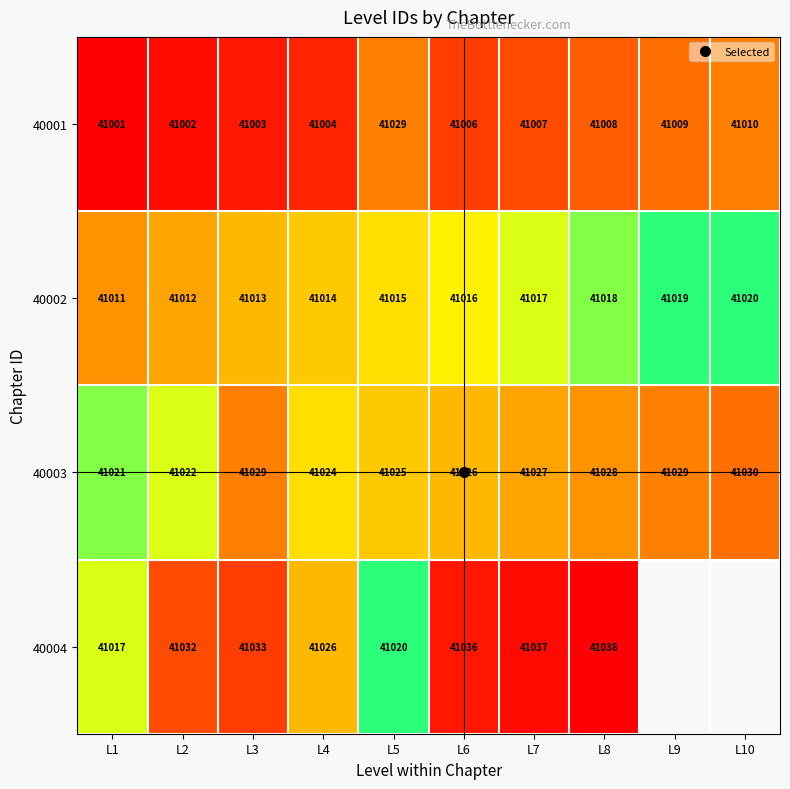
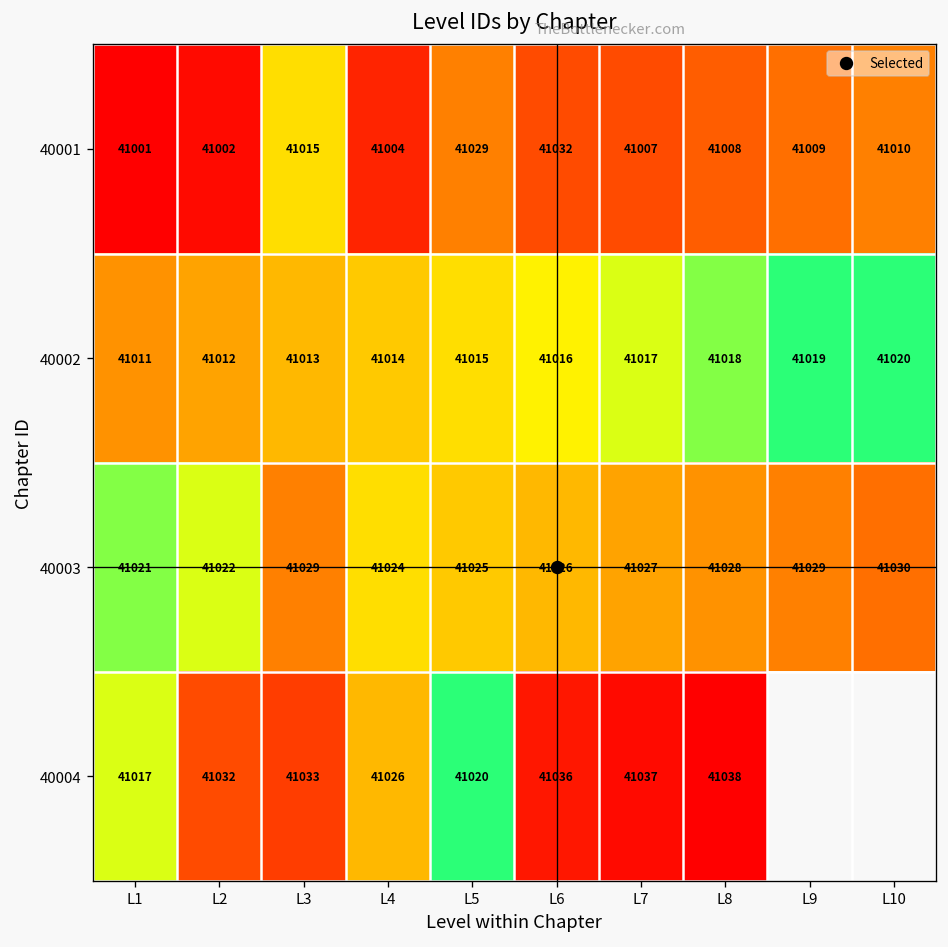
  {
    "40001": {
      "L1": 41001,
      "L2": 41002,
-     "L3": 41003,
+     "L3": 41015,
      "L4": 41004,
      "L5": 41029,
-     "L6": 41006,
+     "L6": 41032,
      "L7": 41007,
      "L8": 41008,
      "L9": 41009,
      "L10": 41010
    },
    "40002": {
      "L1": 41011,
      "L2": 41012,
      "L3": 41013,
      "L4": 41014,
      "L5": 41015,
      "L6": 41016,
      "L7": 41017,
      "L8": 41018,
      "L9": 41019,
      "L10": 41020
    },
    "40003": {
      "L1": 41021,
      "L2": 41022,
      "L3": 41029,
      "L4": 41024,
      "L5": 41025,
      "L7": 41027,
      "L8": 41028,
      "L9": 41029,
      "L10": 41030
    },
    "40004": {
      "L1": 41017,
      "L2": 41032,
      "L3": 41033,
      "L4": 41026,
      "L5": 41020,
      "L6": 41036,
      "L7": 41037,
      "L8": 41038
    }
  }
